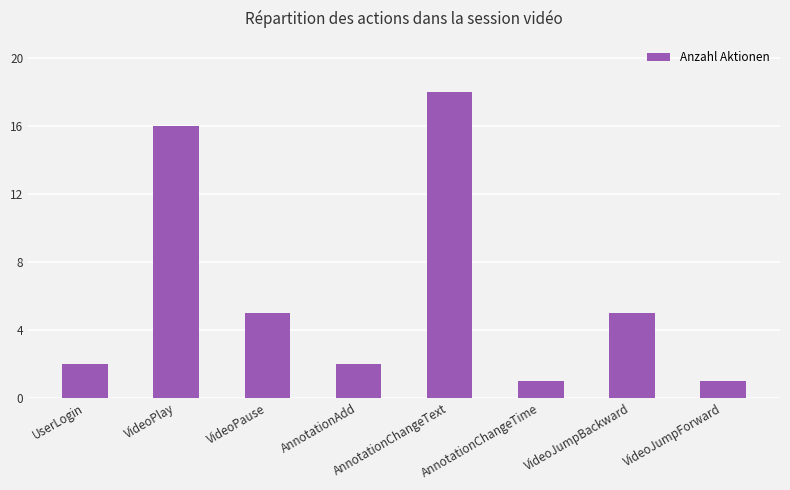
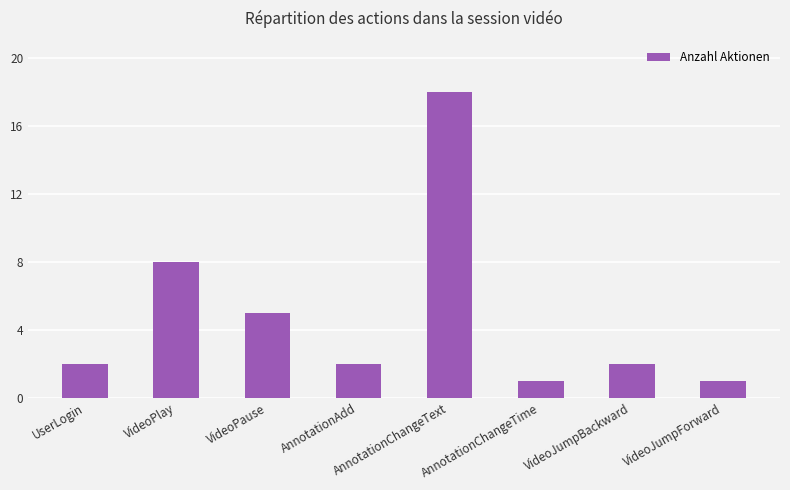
  {
    "UserLogin": 2,
-   "VideoPlay": 16,
+   "VideoPlay": 8,
    "VideoPause": 5,
    "AnnotationAdd": 2,
    "AnnotationChangeText": 18,
    "AnnotationChangeTime": 1,
-   "VideoJumpBackward": 5,
+   "VideoJumpBackward": 2,
    "VideoJumpForward": 1
  }
